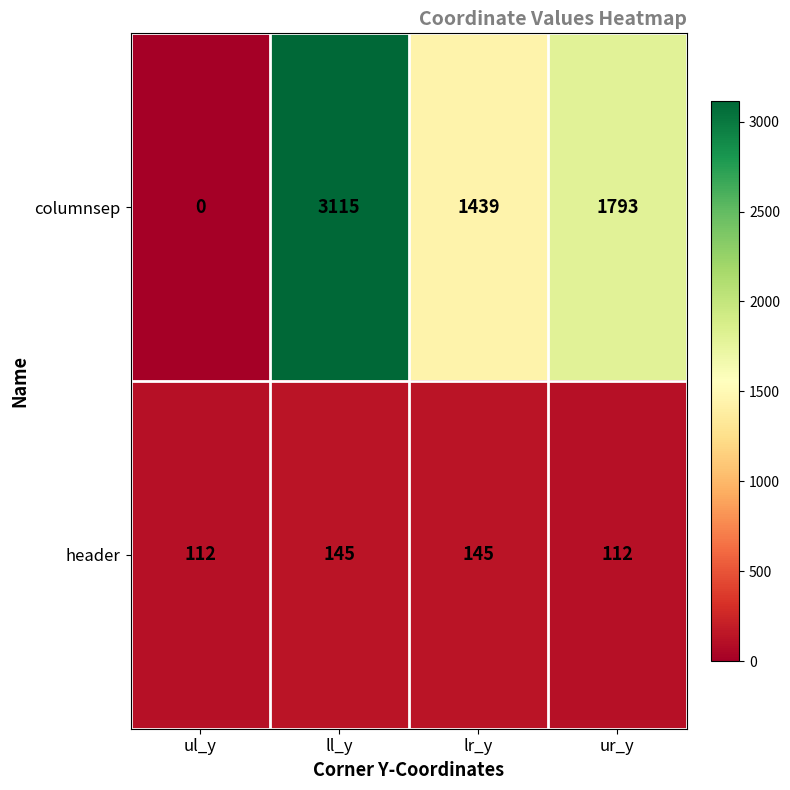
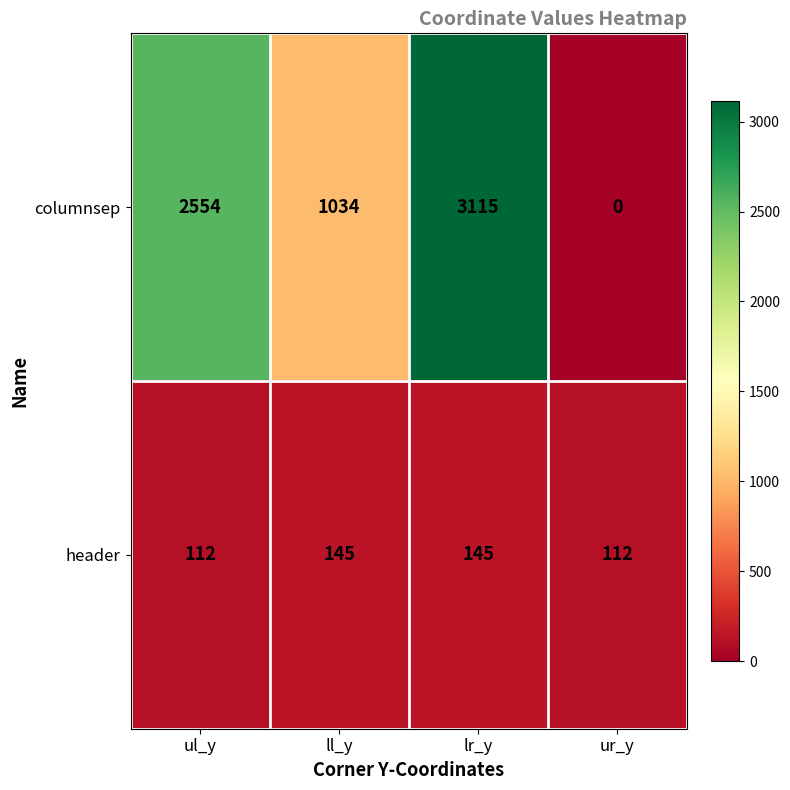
  {
    "columnsep": {
-     "ul_y": 0,
-     "ll_y": 3115,
-     "lr_y": 1439,
-     "ur_y": 1793
+     "ul_y": 2554,
+     "ll_y": 1034,
+     "lr_y": 3115,
+     "ur_y": 0
    },
    "header": {
      "ul_y": 112,
      "ll_y": 145,
      "lr_y": 145,
      "ur_y": 112
    }
  }
